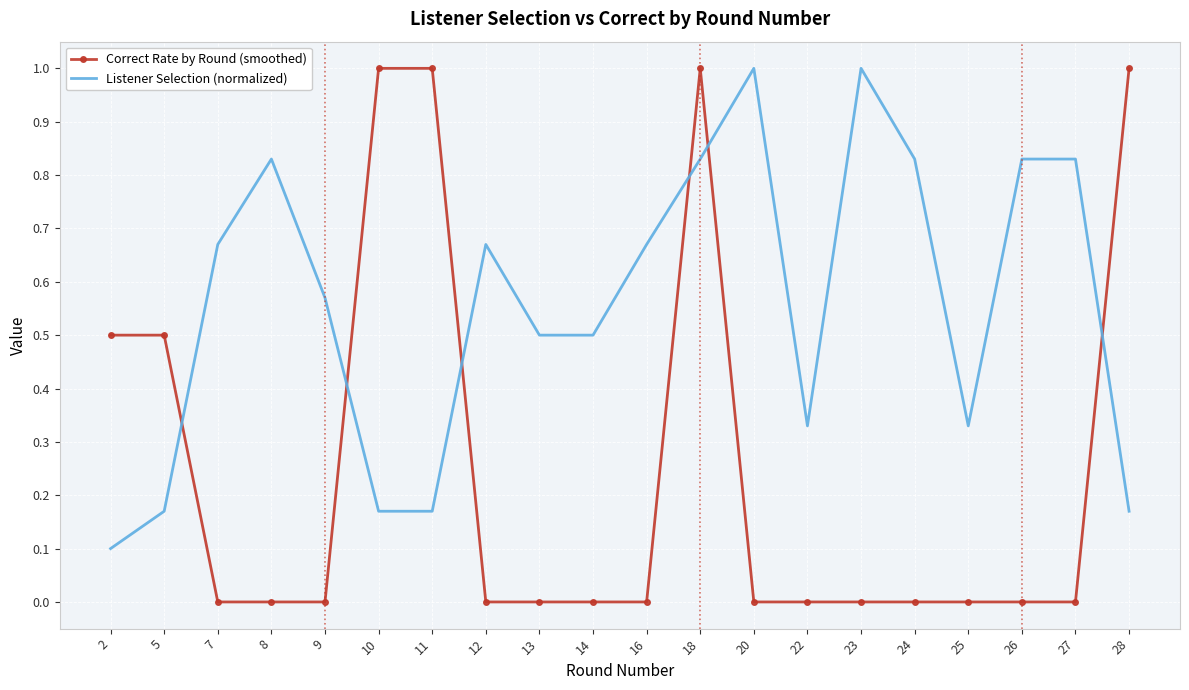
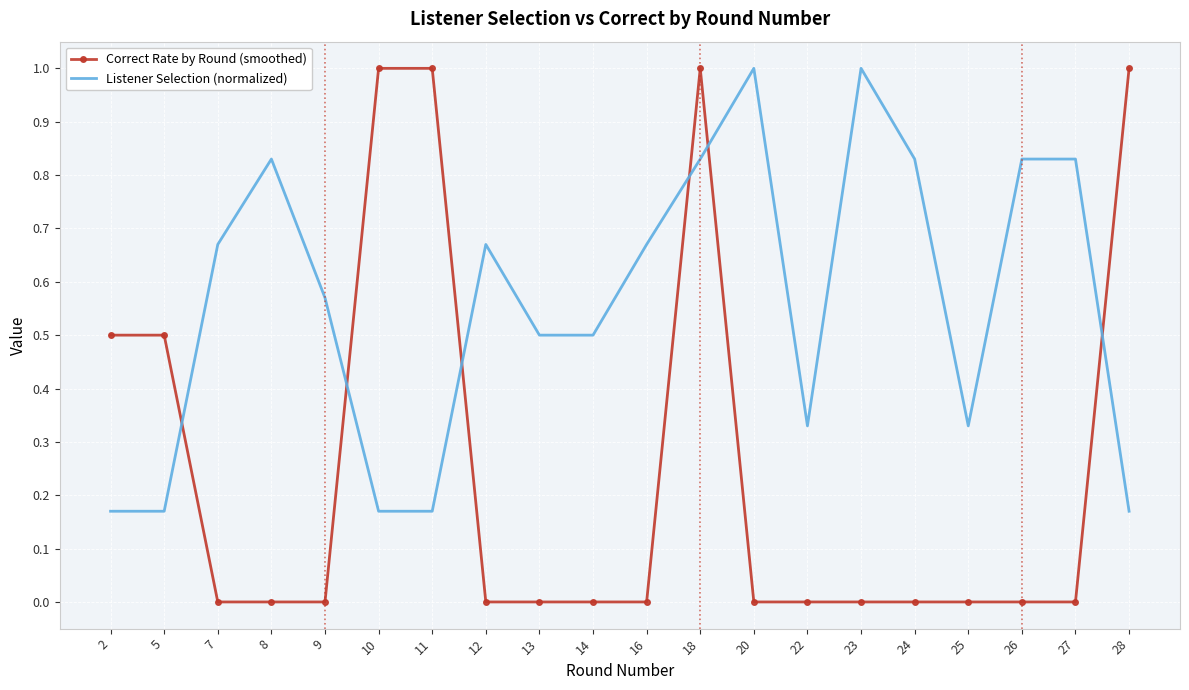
  {
    "Correct Rate by Round (smoothed)": {
      "2": 0.50,
      "5": 0.50,
      "7": 0.00,
      "8": 0.00,
      "9": 0.00,
      "10": 1.00,
      "11": 1.00,
      "12": 0.00,
      "13": 0.00,
      "14": 0.00,
      "16": 0.00,
      "18": 1.00,
      "20": 0.00,
      "22": 0.00,
      "23": 0.00,
      "24": 0.00,
      "25": 0.00,
      "26": 0.00,
      "27": 0.00,
      "28": 1.00
    },
    "Listener Selection (normalized)": {
-     "2": 0.10,
+     "2": 0.17,
      "5": 0.17,
      "7": 0.67,
      "8": 0.83,
      "9": 0.57,
      "10": 0.17,
      "11": 0.17,
      "12": 0.67,
      "13": 0.50,
      "14": 0.50,
      "16": 0.67,
      "18": 0.83,
      "20": 1.00,
      "22": 0.33,
      "23": 1.00,
      "24": 0.83,
      "25": 0.33,
      "26": 0.83,
      "27": 0.83,
      "28": 0.17
    }
  }
